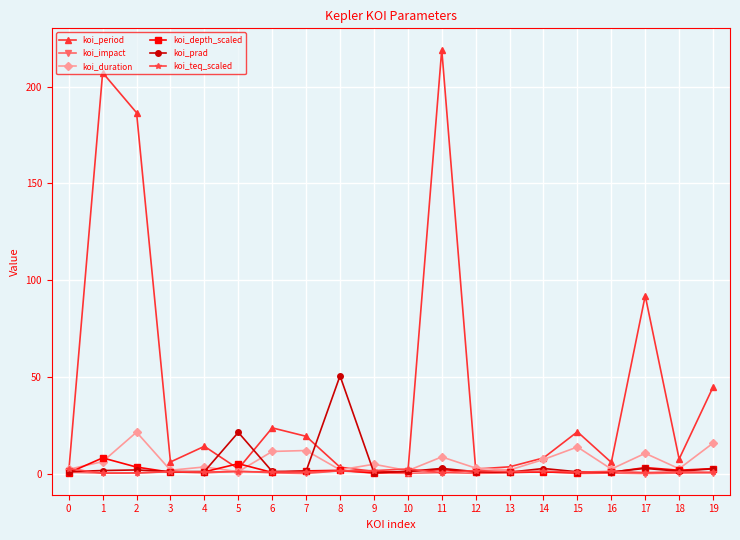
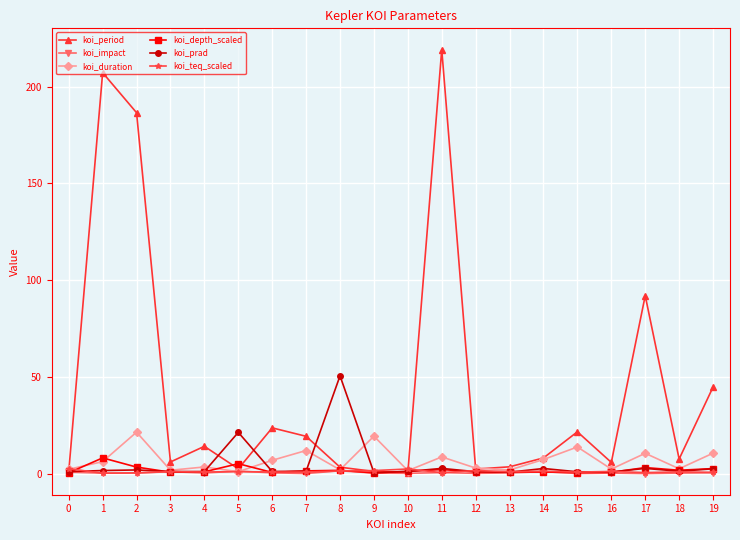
  {
    "koi_duration": {
      "1": 6,
      "2": 21,
      "4": 3,
-     "6": 11,
+     "6": 7,
      "7": 12,
-     "9": 5,
+     "9": 19,
      "11": 9,
      "15": 14,
      "17": 10,
-     "19": 16
+     "19": 11
    }
  }
